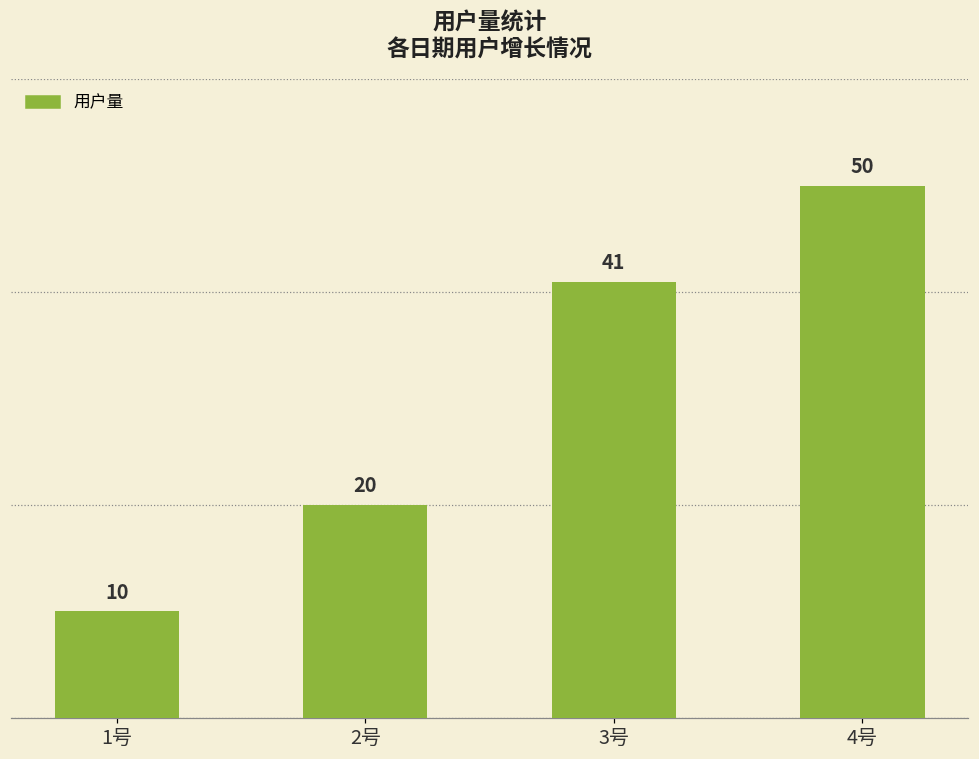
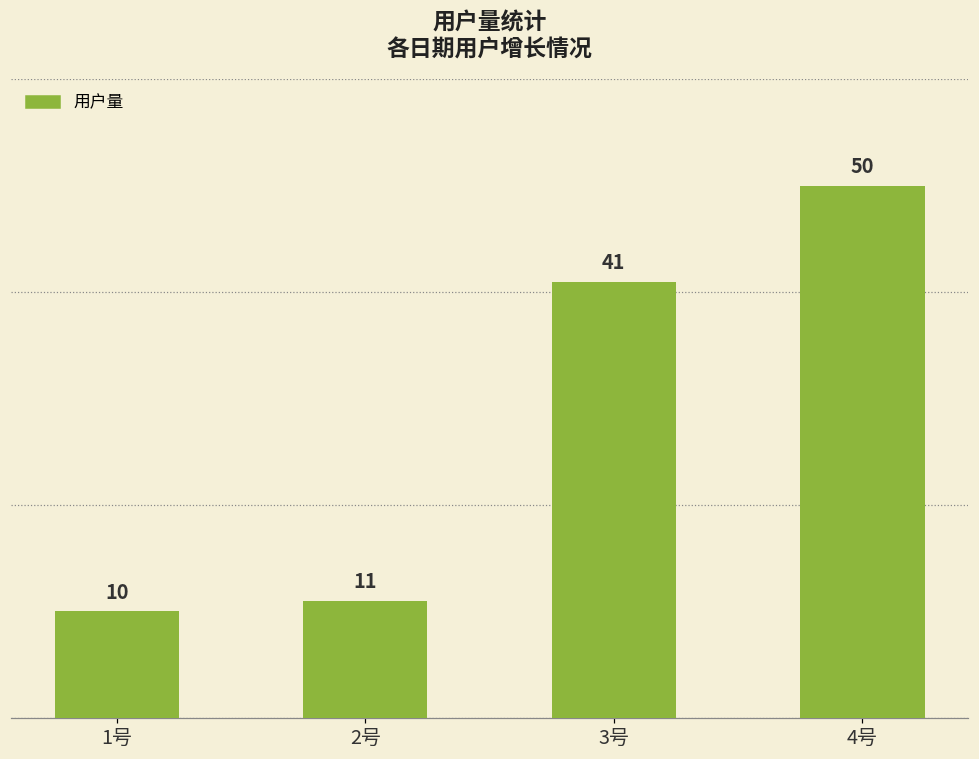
  {
    "1号": 10,
-   "2号": 20,
+   "2号": 11,
    "3号": 41,
    "4号": 50
  }
